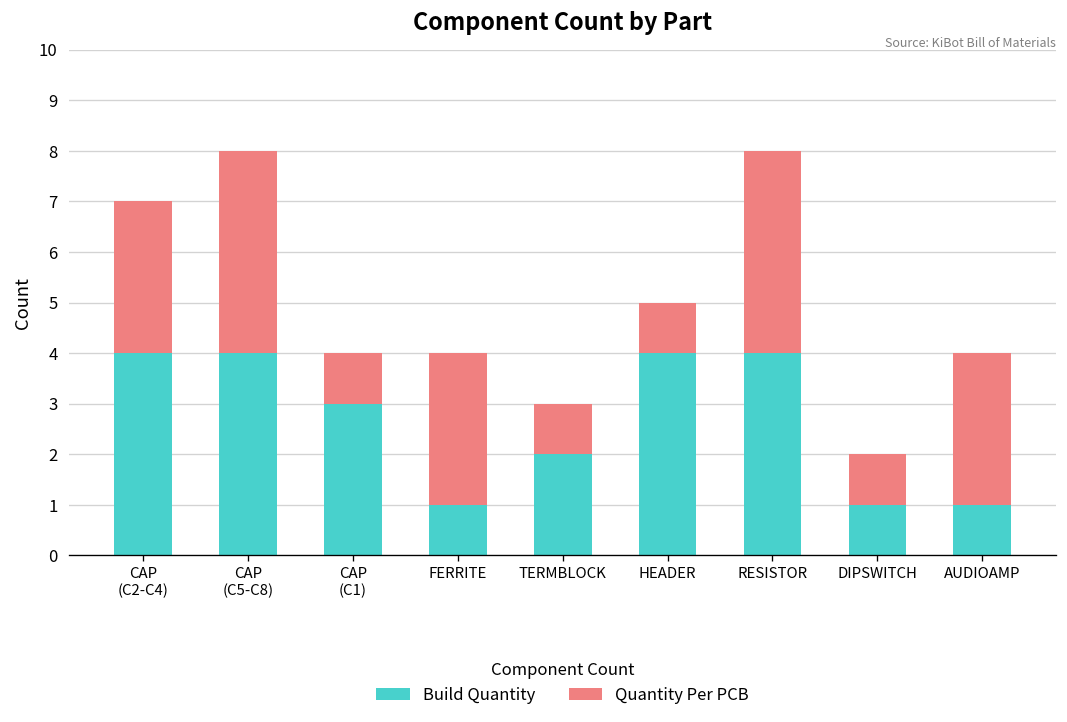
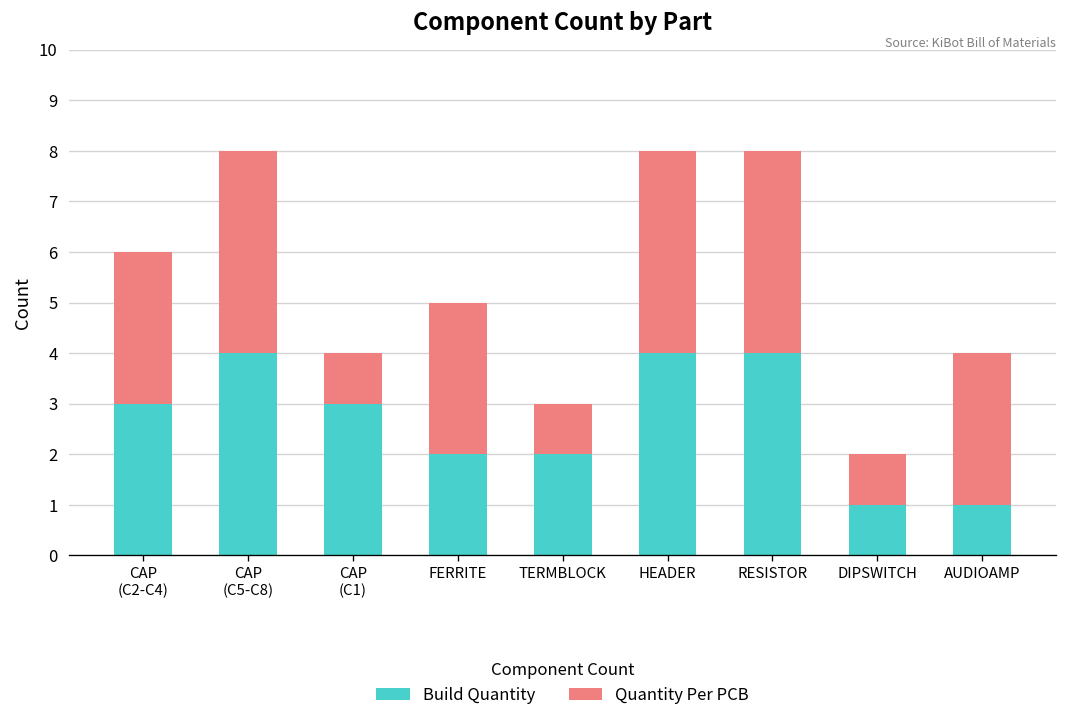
  {
    "Build Quantity": {
-     "CAP (C2-C4)": 4,
+     "CAP (C2-C4)": 3,
      "CAP (C5-C8)": 4,
      "CAP (C1)": 3,
-     "FERRITE": 1,
+     "FERRITE": 2,
      "TERMBLOCK": 2,
      "HEADER": 4,
      "RESISTOR": 4,
      "DIPSWITCH": 1,
      "AUDIOAMP": 1
    },
    "Quantity Per PCB": {
      "CAP (C2-C4)": 3,
      "CAP (C5-C8)": 4,
      "CAP (C1)": 1,
      "FERRITE": 3,
      "TERMBLOCK": 1,
-     "HEADER": 1,
+     "HEADER": 4,
      "RESISTOR": 4,
      "DIPSWITCH": 1,
      "AUDIOAMP": 3
    }
  }
